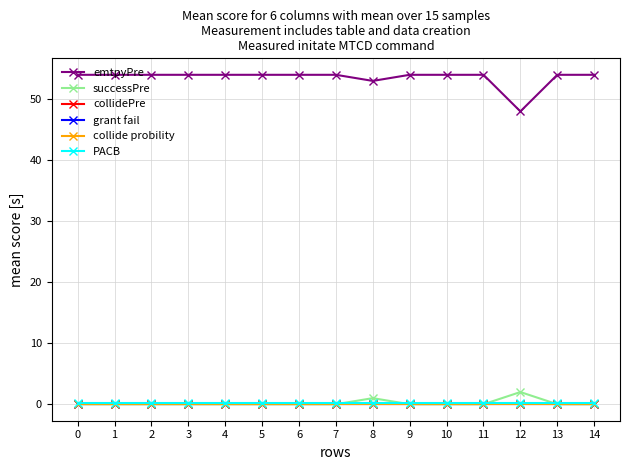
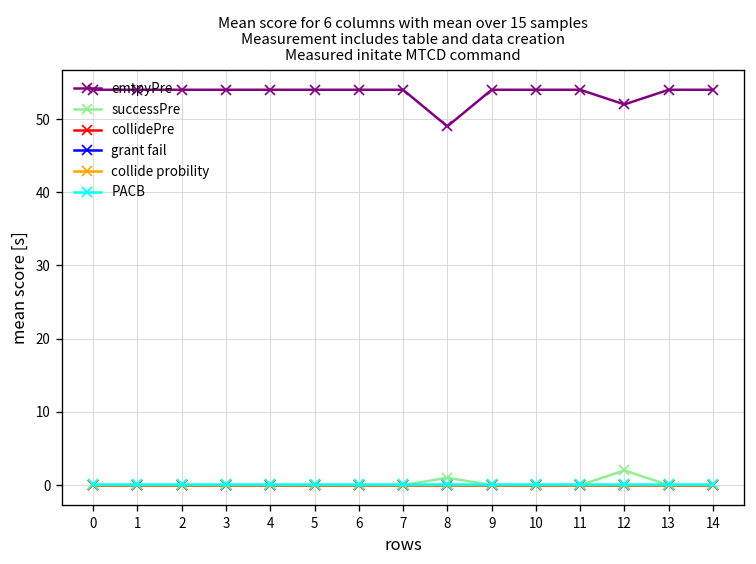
  {
    "emtpyPre": {
      "0": 54,
      "1": 54,
      "2": 54,
      "3": 54,
      "4": 54,
      "5": 54,
      "6": 54,
      "7": 54,
-     "8": 53,
+     "8": 49,
      "9": 54,
      "10": 54,
      "11": 54,
-     "12": 48,
+     "12": 52,
      "13": 54,
      "14": 54
    },
    "successPre": {
      "8": 1,
      "12": 2
    },
    "PACB": {
      "8": 0,
      "12": 0
    }
  }
